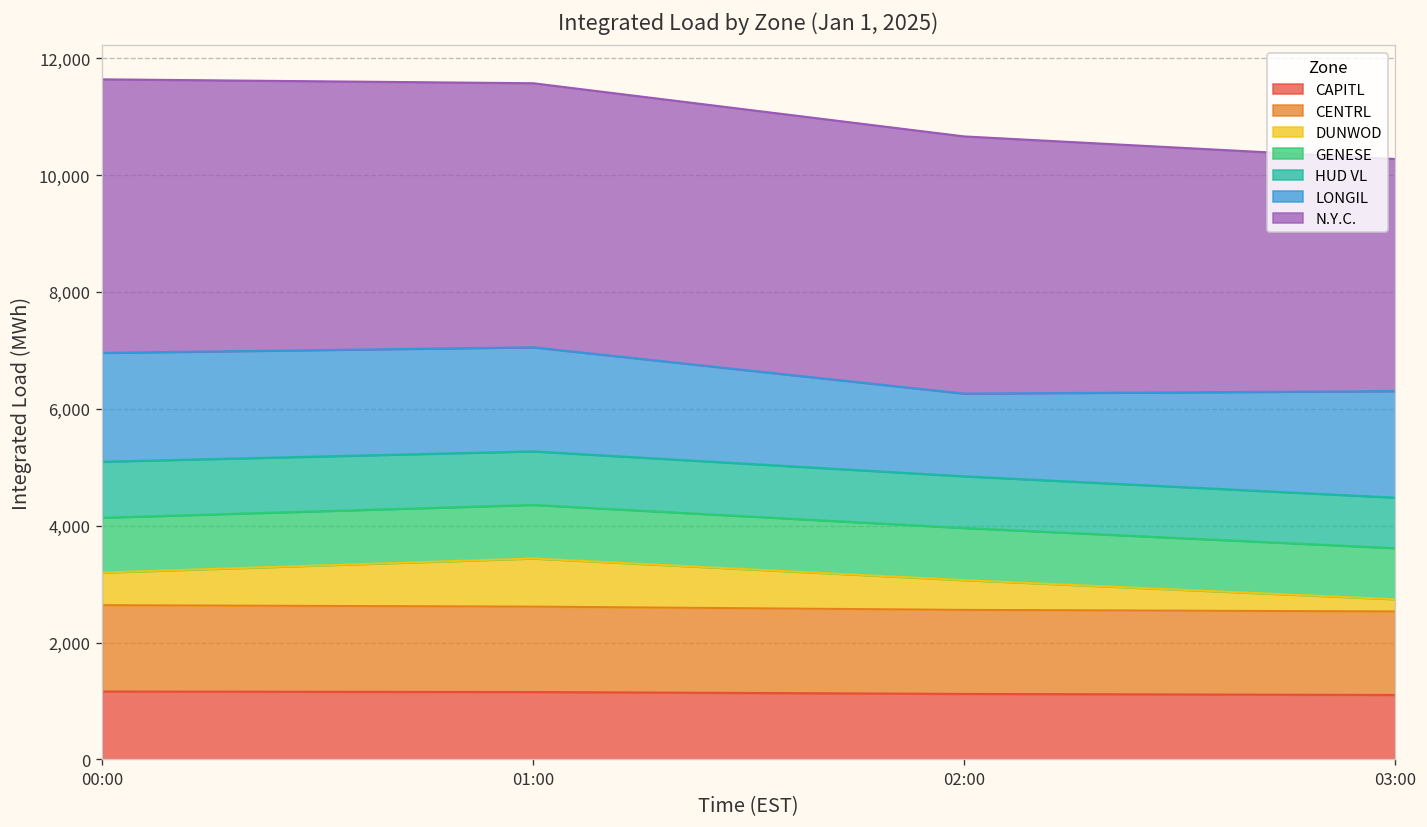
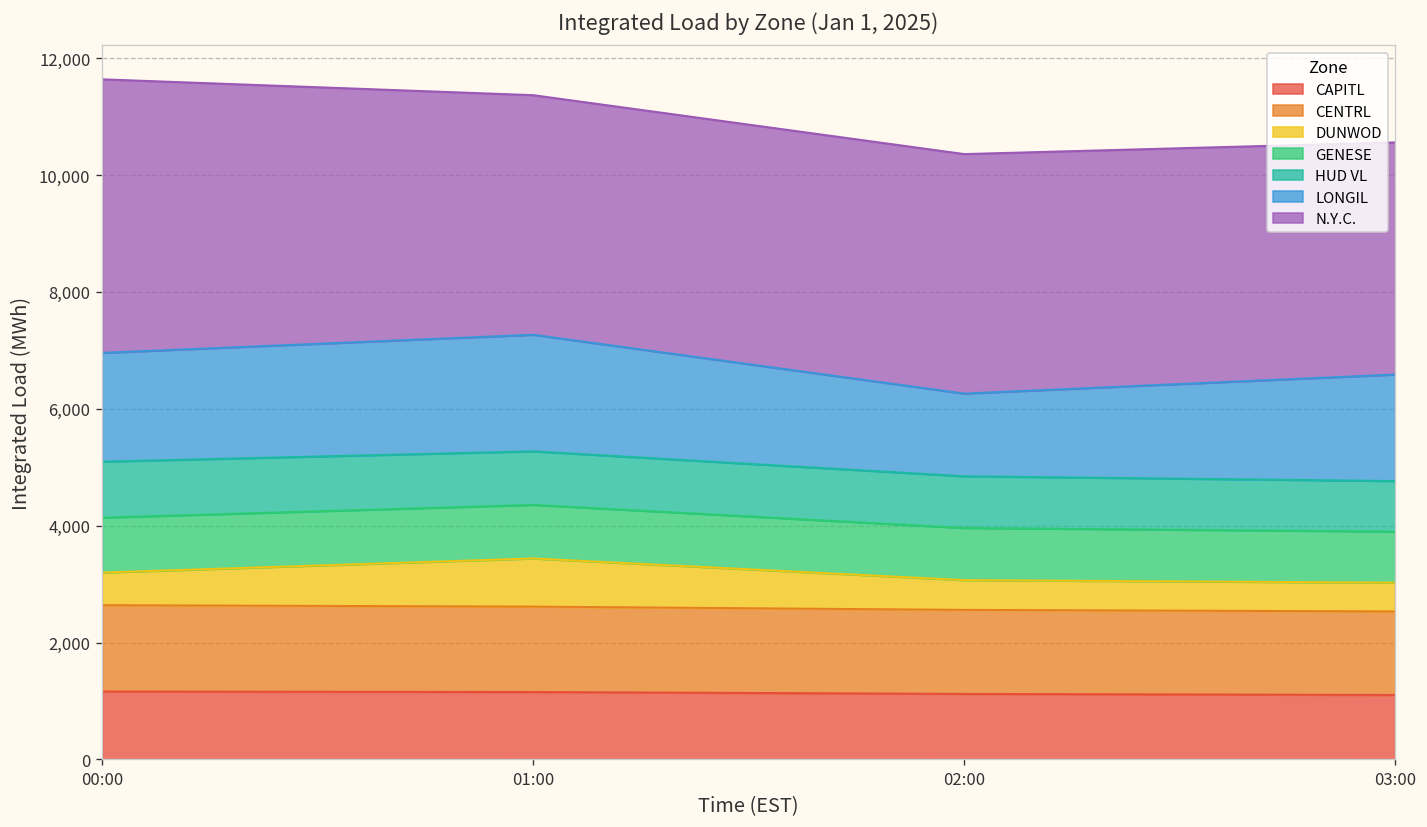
  {
    "DUNWOD": {
      "00:00": "600",
      "01:00": "800",
      "02:00": "500",
-     "03:00": "200"
+     "03:00": "500"
    },
    "LONGIL": {
      "00:00": "1,900",
-     "01:00": "1,800",
+     "01:00": "2,000",
      "02:00": "1,400",
      "03:00": "1,800"
    },
    "N.Y.C.": {
      "00:00": "4,700",
-     "01:00": "4,500",
-     "02:00": "4,400",
+     "01:00": "4,100",
+     "02:00": "4,100",
      "03:00": "4,000"
    }
  }
